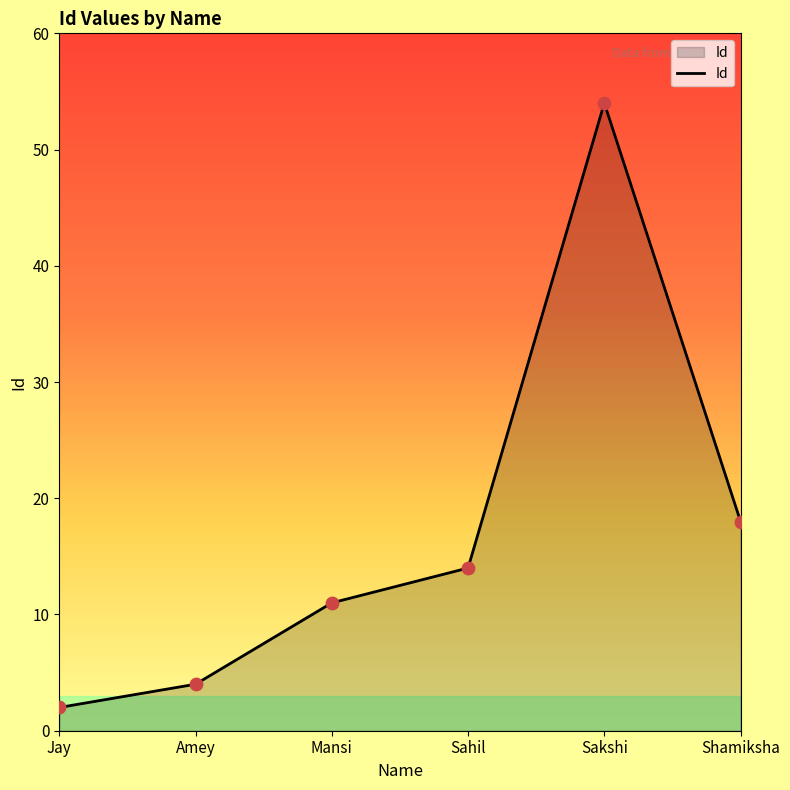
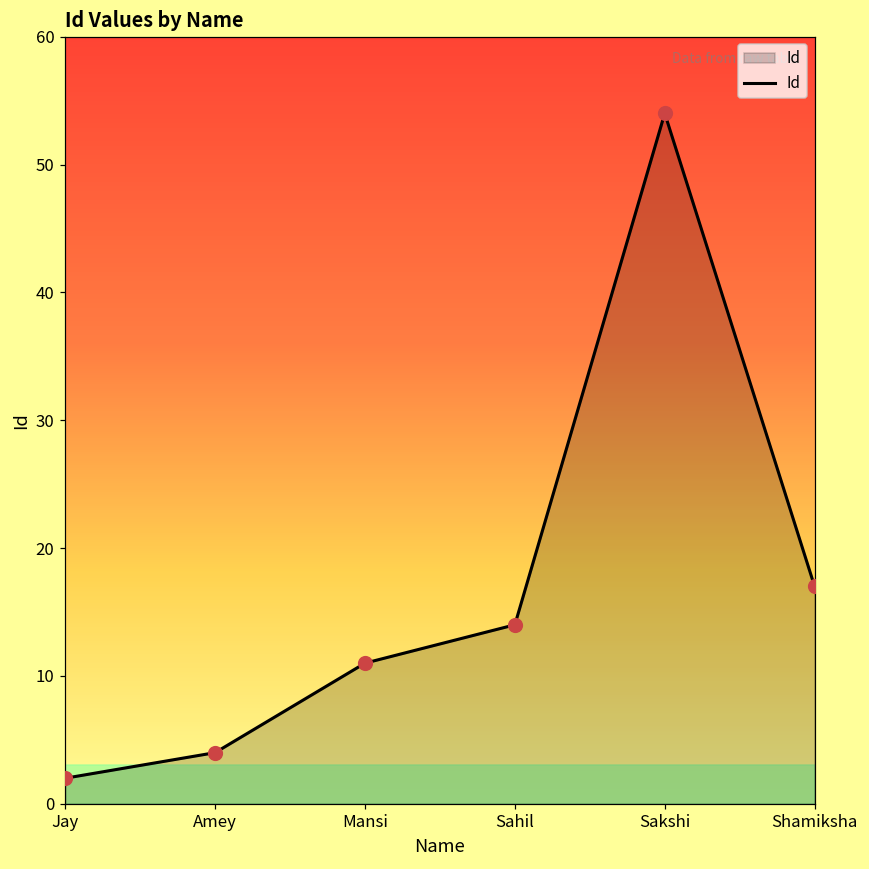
  {
    "Amey": 4,
    "Mansi": 11,
    "Sahil": 14,
    "Sakshi": 54,
-   "Shamiksha": 18
+   "Shamiksha": 17
  }
